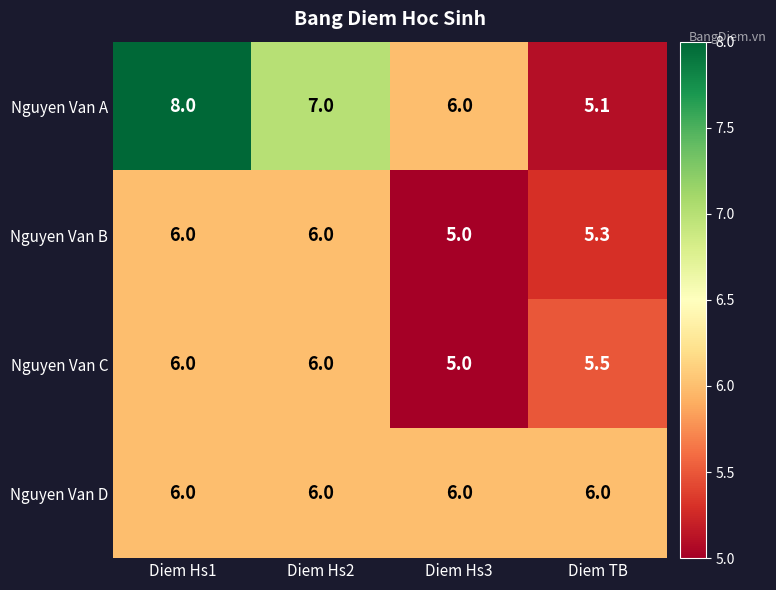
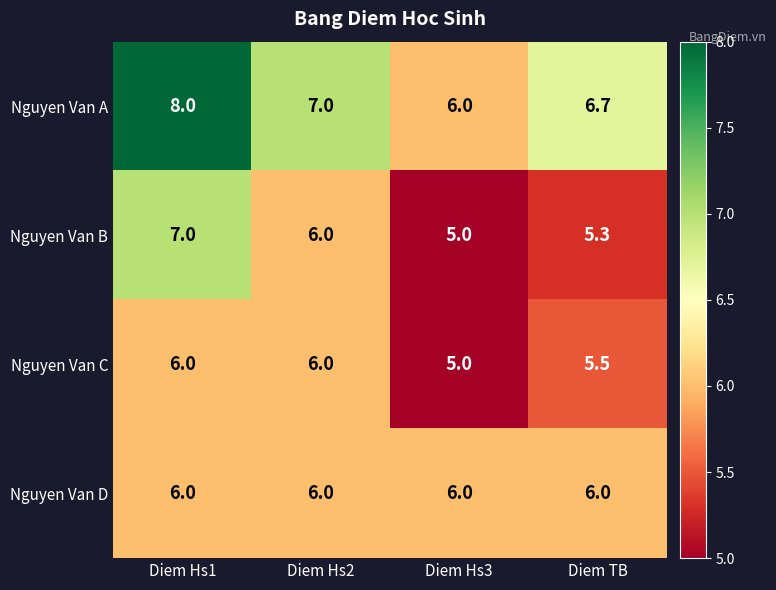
  {
    "Nguyen Van A": {
      "Diem Hs1": 8.0,
      "Diem Hs2": 7.0,
      "Diem Hs3": 6.0,
-     "Diem TB": 5.1
+     "Diem TB": 6.7
    },
    "Nguyen Van B": {
-     "Diem Hs1": 6.0,
+     "Diem Hs1": 7.0,
      "Diem Hs2": 6.0,
      "Diem Hs3": 5.0,
      "Diem TB": 5.3
    },
    "Nguyen Van C": {
      "Diem Hs1": 6.0,
      "Diem Hs2": 6.0,
      "Diem Hs3": 5.0,
      "Diem TB": 5.5
    },
    "Nguyen Van D": {
      "Diem Hs1": 6.0,
      "Diem Hs2": 6.0,
      "Diem Hs3": 6.0,
      "Diem TB": 6.0
    }
  }
